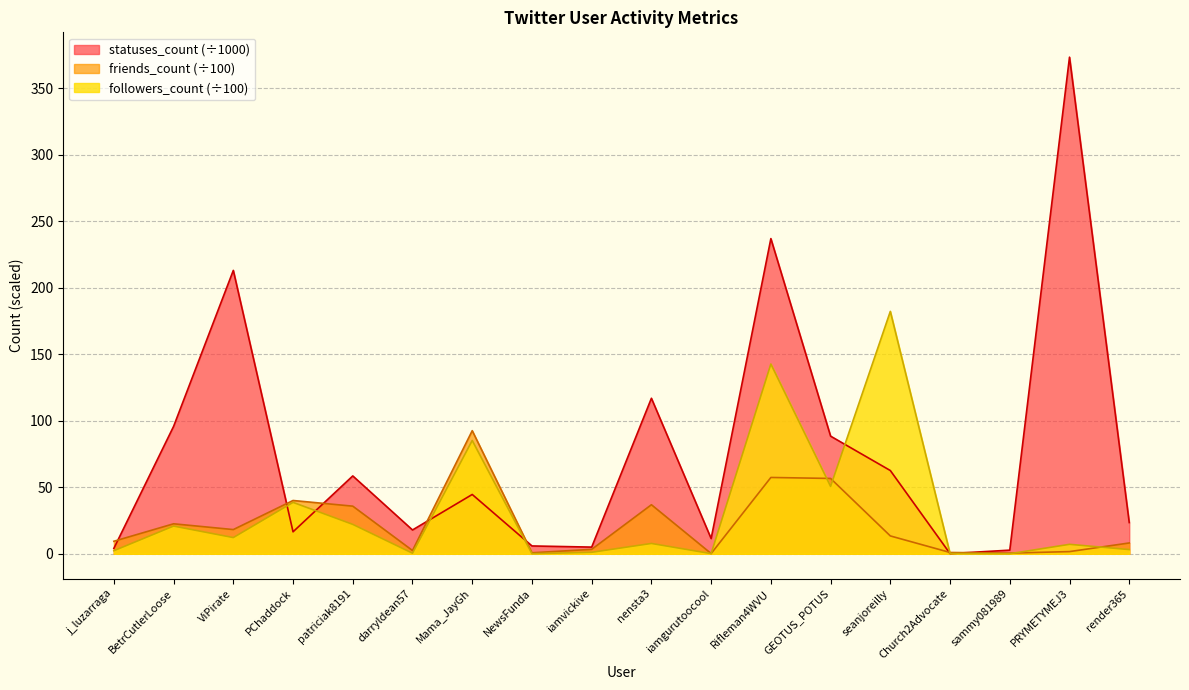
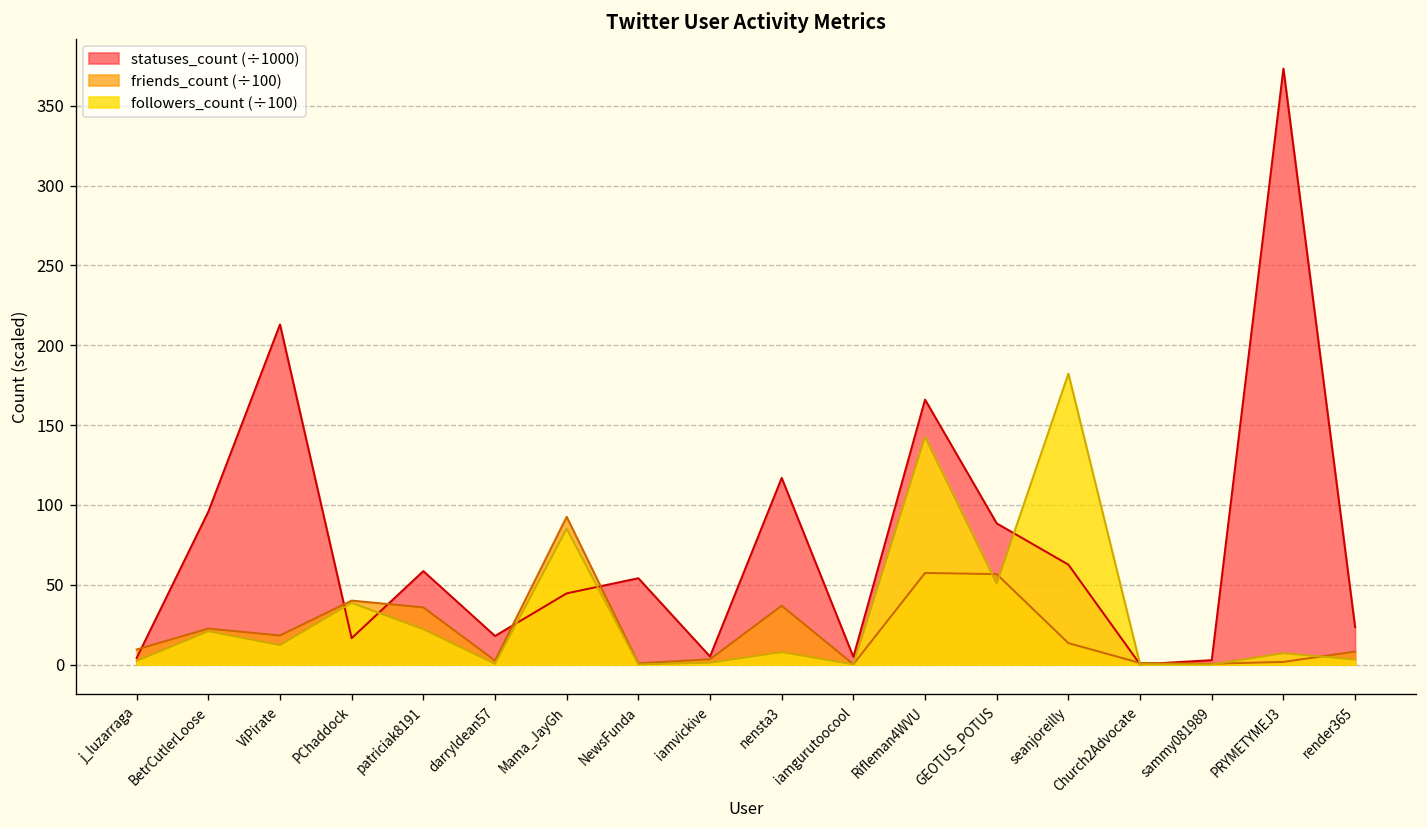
  {
    "statuses_count (÷1000)": {
      "BetrCutlerLoose": 96,
      "ViPirate": 213,
      "PChaddock": 17,
      "patriciak8191": 59,
      "darryldean57": 18,
      "Mama_JayGh": 45,
-     "NewsFunda": 6,
+     "NewsFunda": 54,
      "nensta3": 117,
-     "iamgurutoocool": 11,
-     "Rifleman4WVU": 237,
+     "iamgurutoocool": 5,
+     "Rifleman4WVU": 166,
      "GEOTUS_POTUS": 88,
      "seanjoreilly": 63,
      "sammy081989": 3,
      "PRYMETYMEJ3": 373,
      "render365": 23
    },
    "friends_count (÷100)": {
      "j_luzarraga": 9,
      "ViPirate": 18,
      "patriciak8191": 36,
      "darryldean57": 2,
      "Mama_JayGh": 93,
      "nensta3": 37,
      "Rifleman4WVU": 57,
      "GEOTUS_POTUS": 57,
      "seanjoreilly": 13,
      "PRYMETYMEJ3": 2,
      "render365": 8
    },
    "followers_count (÷100)": {
      "ViPirate": 12,
      "patriciak8191": 22,
      "darryldean57": 0,
      "Mama_JayGh": 85,
      "iamvickive": 1,
      "nensta3": 8,
      "Rifleman4WVU": 143,
      "GEOTUS_POTUS": 51,
      "seanjoreilly": 182,
      "PRYMETYMEJ3": 7,
      "render365": 3
    }
  }
